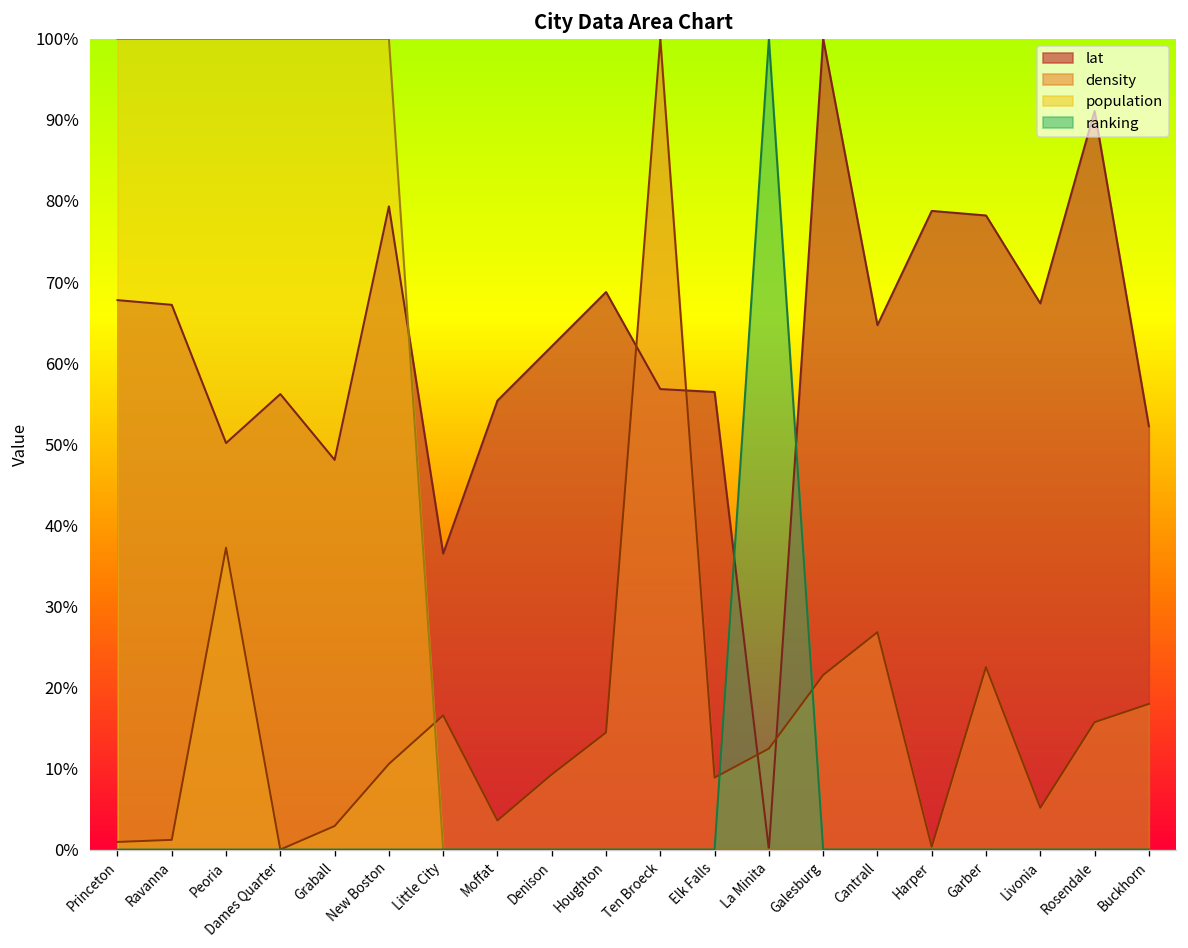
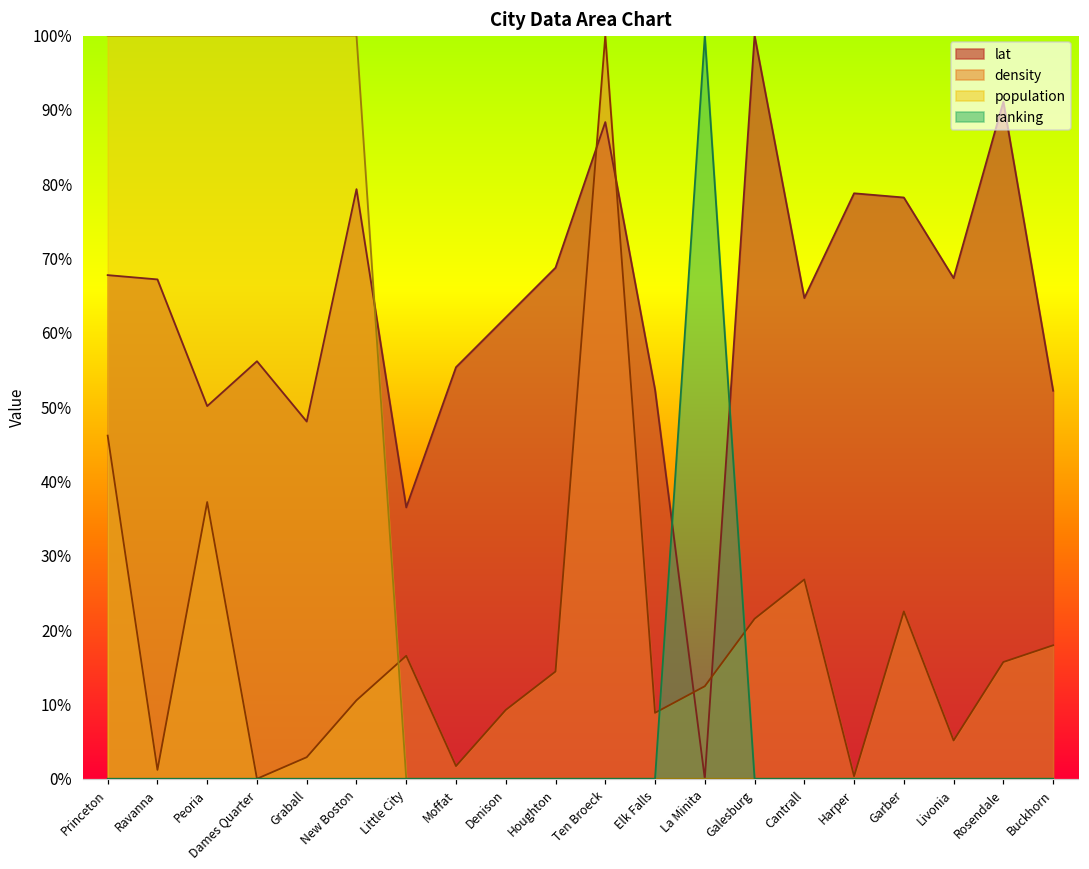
  {
    "lat": {
      "Princeton": "68%",
      "Ravanna": "67%",
      "Peoria": "50%",
      "Dames Quarter": "56%",
      "Graball": "48%",
      "New Boston": "79%",
      "Little City": "37%",
      "Moffat": "55%",
      "Denison": "62%",
      "Houghton": "69%",
-     "Ten Broeck": "57%",
-     "Elk Falls": "56%",
+     "Ten Broeck": "88%",
+     "Elk Falls": "52%",
      "Galesburg": "100%",
      "Cantrall": "65%",
      "Harper": "79%",
      "Garber": "78%",
      "Livonia": "67%",
      "Buckhorn": "52%"
    },
    "density": {
-     "Princeton": "1%",
+     "Princeton": "46%",
      "Ravanna": "1%",
      "Peoria": "37%",
      "Graball": "3%",
      "New Boston": "11%",
      "Little City": "17%",
-     "Moffat": "4%",
+     "Moffat": "2%",
      "Denison": "9%",
      "Houghton": "14%",
      "Ten Broeck": "100%",
      "Elk Falls": "9%",
      "La Minita": "12%",
      "Galesburg": "22%",
      "Cantrall": "27%",
      "Garber": "23%",
      "Livonia": "5%",
      "Rosendale": "16%",
      "Buckhorn": "18%"
    },
    "population": {
      "Princeton": "100%",
      "Ravanna": "100%",
      "Peoria": "100%",
      "Dames Quarter": "100%",
      "Graball": "100%",
      "New Boston": "100%"
    },
    "ranking": {
      "Princeton": "0%",
      "Ravanna": "0%",
      "Peoria": "0%",
      "Graball": "0%",
      "New Boston": "0%",
      "La Minita": "100%"
    }
  }
